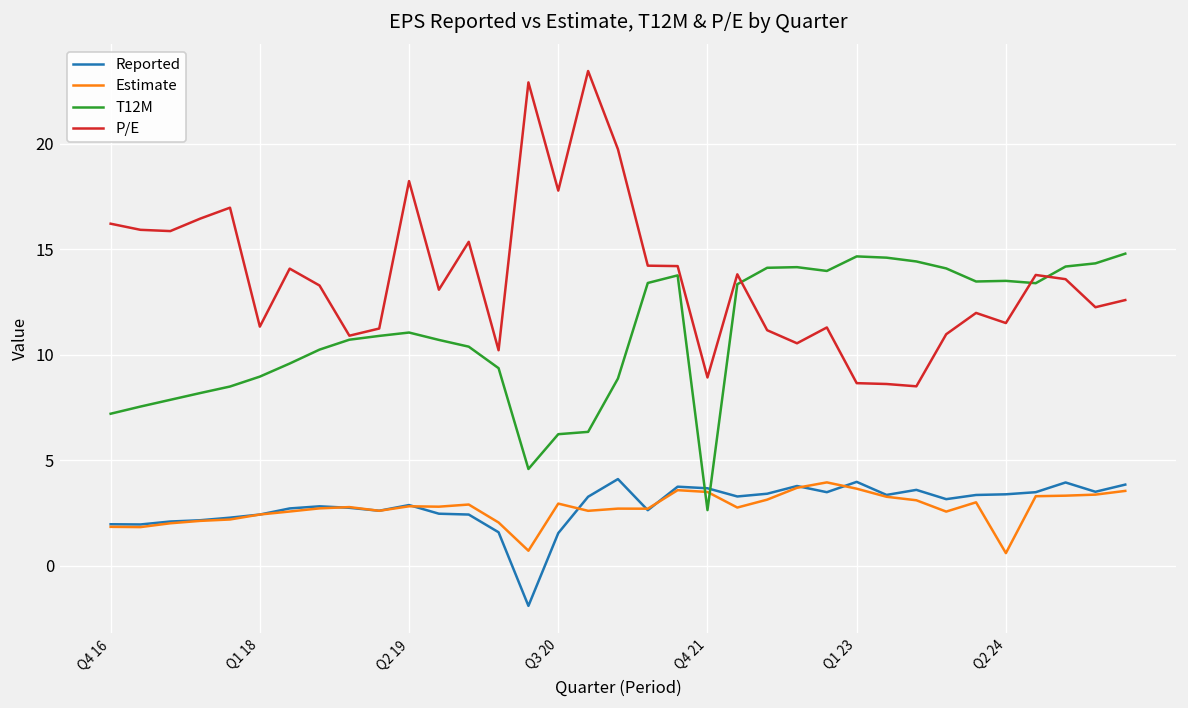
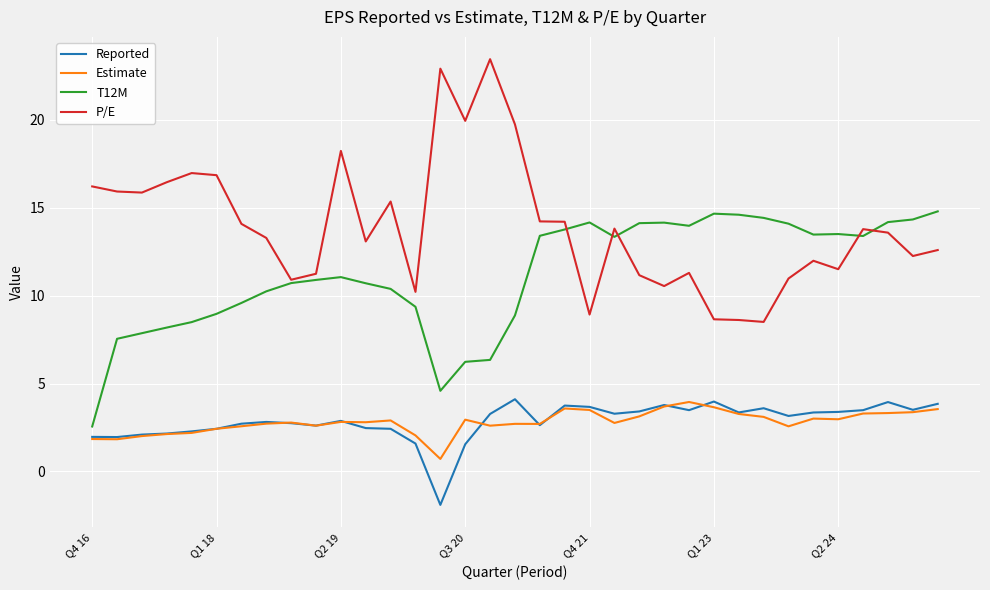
  {
    "Reported": {
      "Q3 20": 1.6,
      "Q4 21": 3.7,
      "Q1 23": 4.0,
      "Q2 24": 3.4
    },
    "Estimate": {
      "Q3 20": 2.9,
      "Q4 21": 3.5,
      "Q1 23": 3.7,
-     "Q2 24": 0.6
+     "Q2 24": 3.0
    },
    "T12M": {
-     "Q4 16": 7.2,
+     "Q4 16": 2.6,
      "Q1 18": 9.0,
      "Q2 19": 11.1,
      "Q3 20": 6.2,
-     "Q4 21": 2.6,
+     "Q4 21": 14.2,
      "Q1 23": 14.7,
      "Q2 24": 13.5
    },
    "P/E": {
      "Q4 16": 16.2,
-     "Q1 18": 11.3,
+     "Q1 18": 16.9,
      "Q2 19": 18.2,
-     "Q3 20": 17.8,
+     "Q3 20": 20.0,
      "Q4 21": 8.9,
      "Q1 23": 8.7,
      "Q2 24": 11.5
    }
  }
